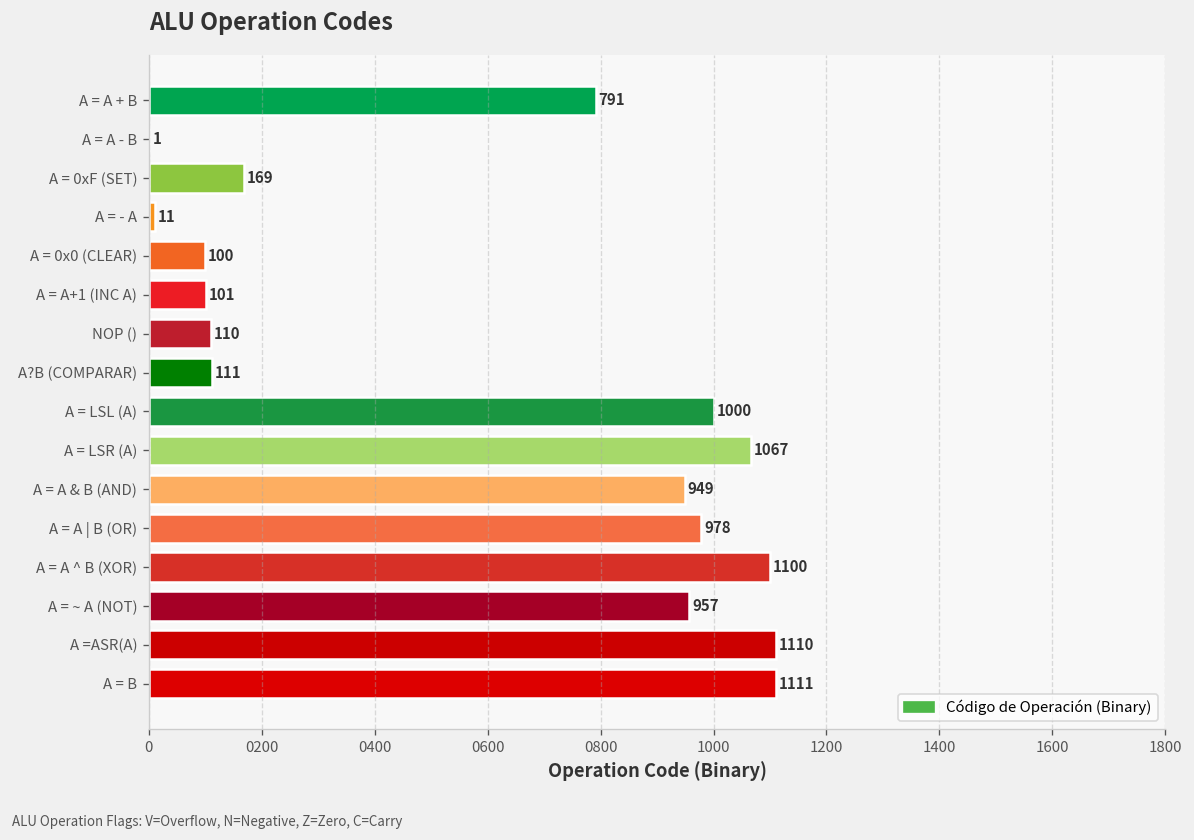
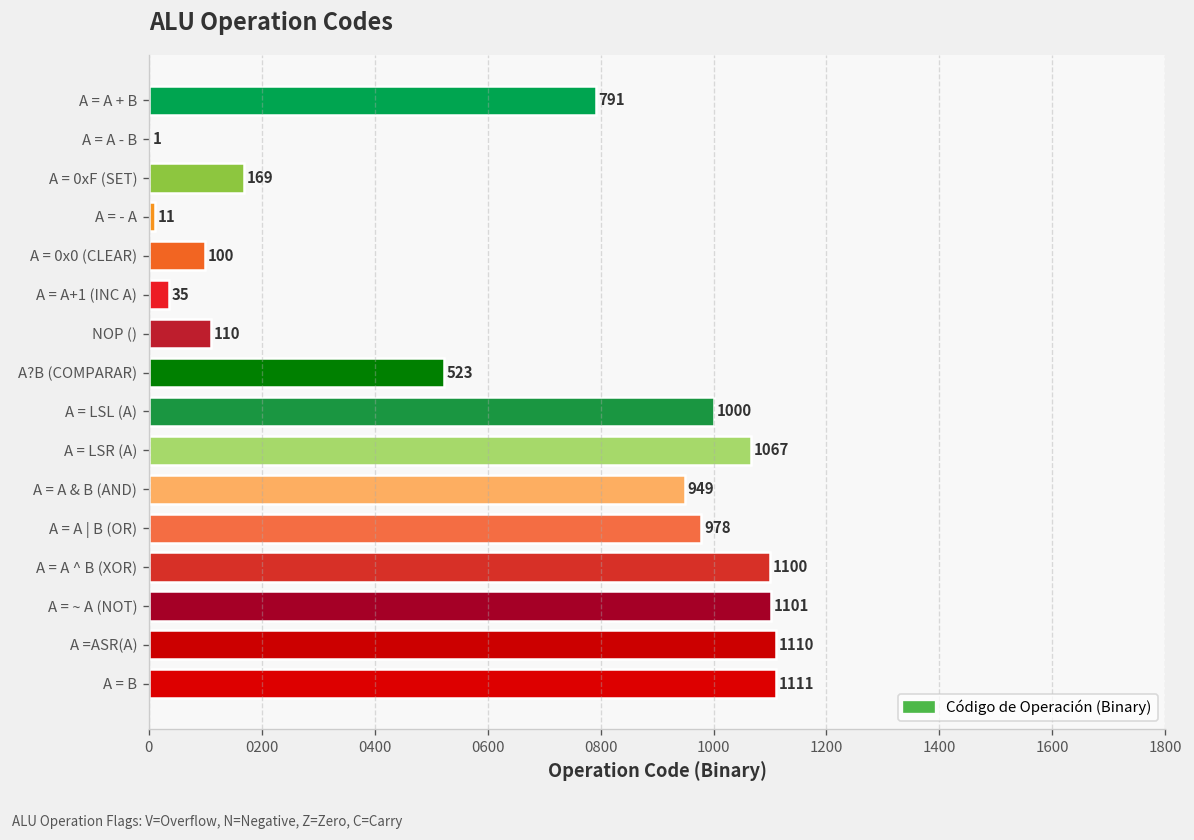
  {
    "A = A + B": 791,
    "A = A - B": 1,
    "A = 0xF (SET)": 169,
    "A = - A": 11,
    "A = 0x0 (CLEAR)": 100,
-   "A = A+1 (INC A)": 101,
+   "A = A+1 (INC A)": 35,
    "NOP ()": 110,
-   "A?B (COMPARAR)": 111,
+   "A?B (COMPARAR)": 523,
    "A = LSL (A)": 1000,
    "A = LSR (A)": 1067,
    "A = A & B (AND)": 949,
    "A = A | B (OR)": 978,
    "A = A ^ B (XOR)": 1100,
-   "A = ~ A (NOT)": 957,
+   "A = ~ A (NOT)": 1101,
    "A =ASR(A)": 1110,
    "A = B": 1111
  }
